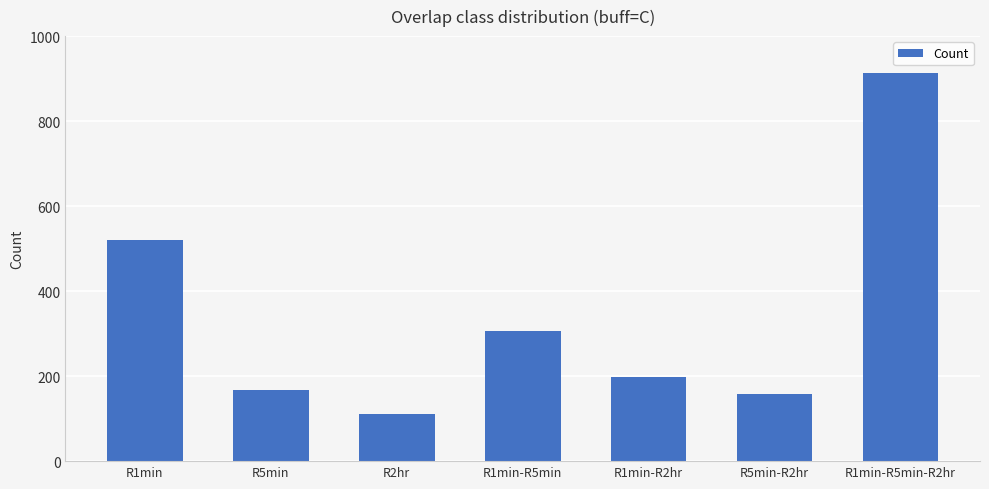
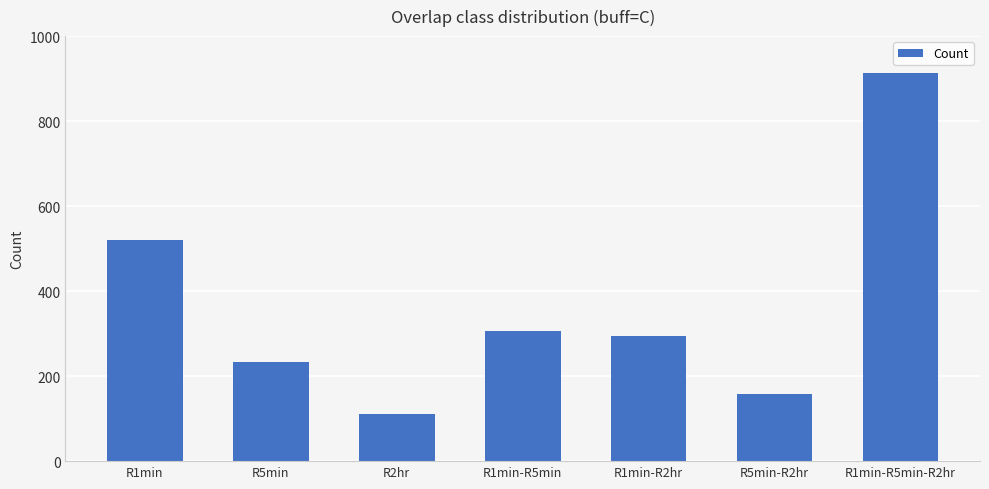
  {
    "R1min": 520,
-   "R5min": 170,
+   "R5min": 230,
    "R2hr": 110,
    "R1min-R5min": 310,
-   "R1min-R2hr": 200,
+   "R1min-R2hr": 300,
    "R5min-R2hr": 160,
    "R1min-R5min-R2hr": 910
  }
